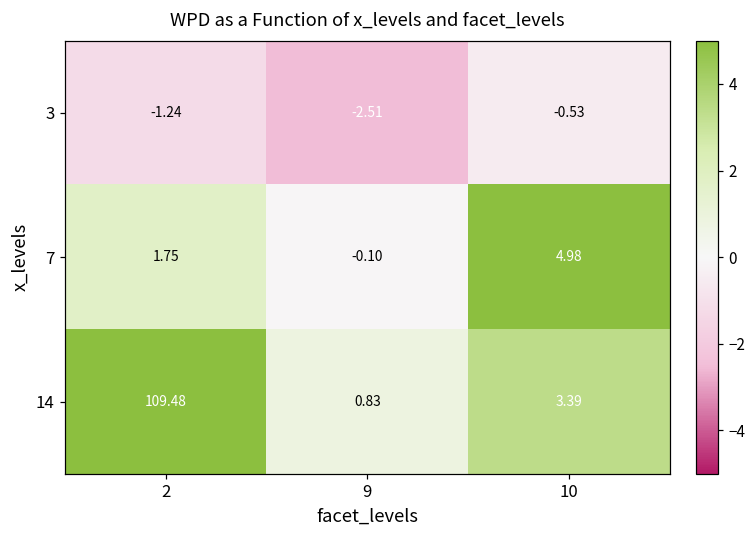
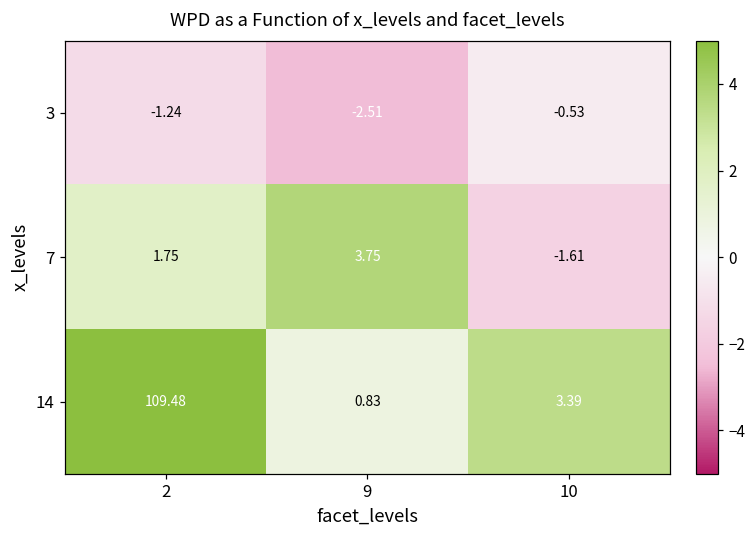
  {
    "3": {
      "2": -1.24,
      "9": -2.51,
      "10": -0.53
    },
    "7": {
      "2": 1.75,
-     "9": -0.10,
-     "10": 4.98
+     "9": 3.75,
+     "10": -1.61
    },
    "14": {
      "2": 109.48,
      "9": 0.83,
      "10": 3.39
    }
  }
